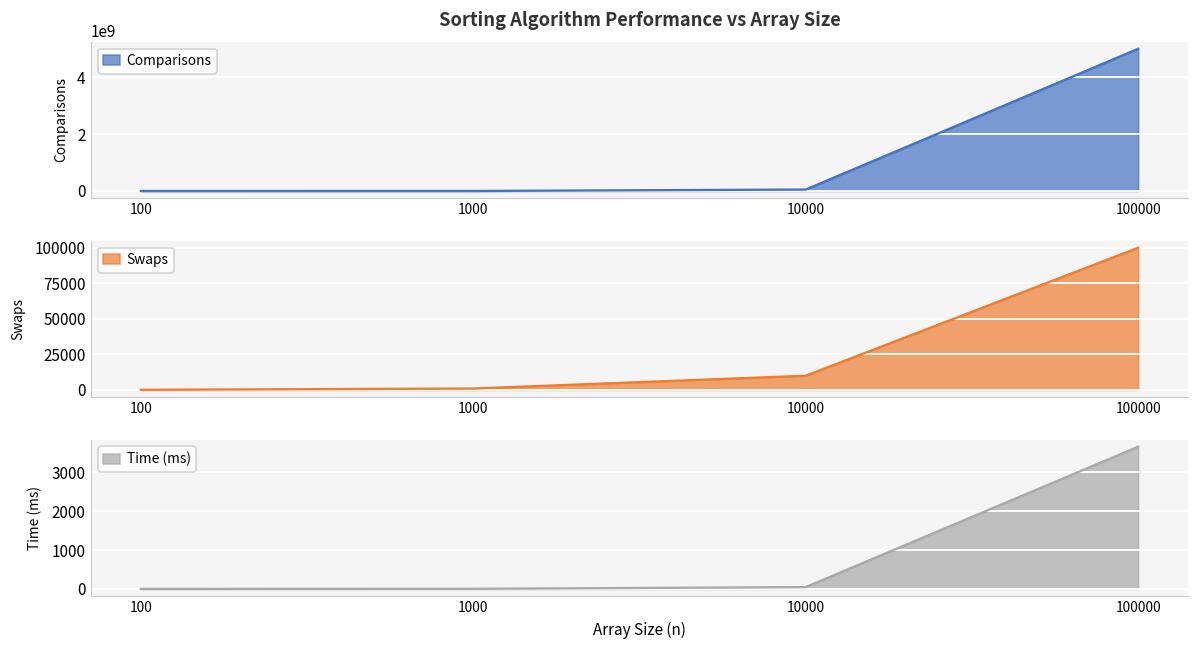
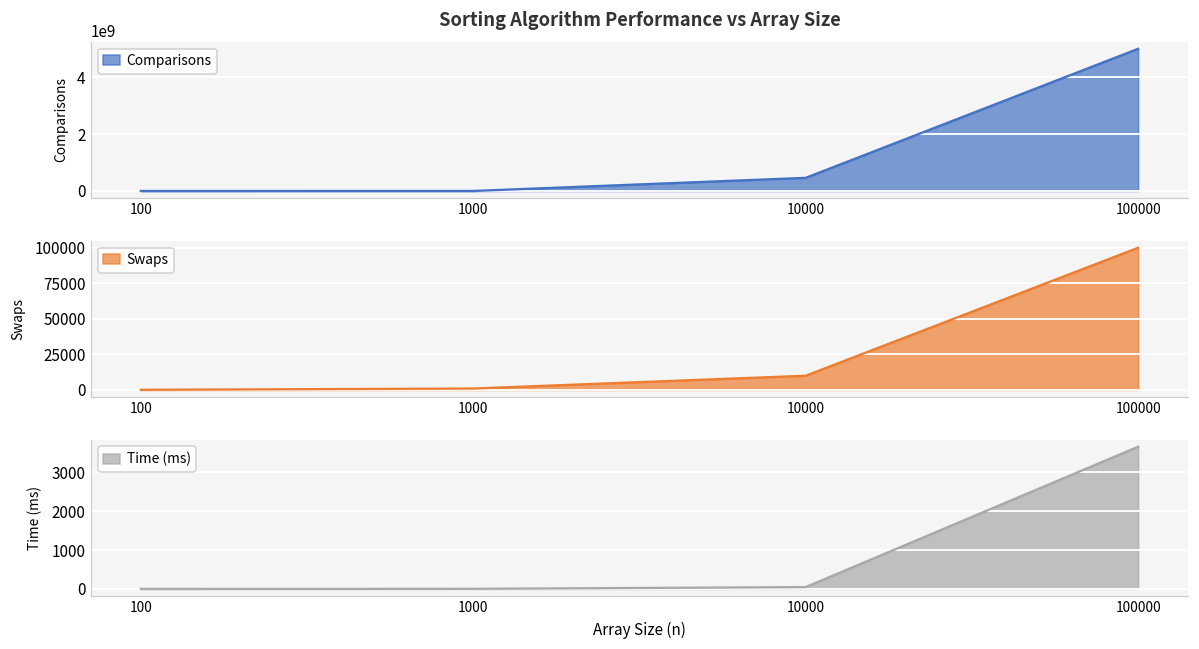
  {
    "Sorting Algorithm Performance vs Array Size": {
      "100": 0,
      "1000": 0,
-     "10000": 0,
+     "10000": 500000000,
      "100000": 5000000000
    }
  }
